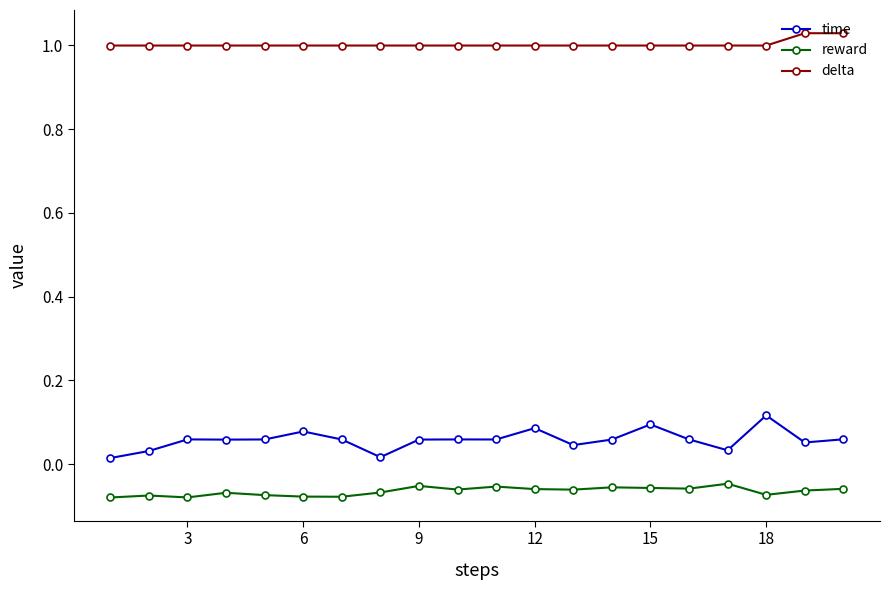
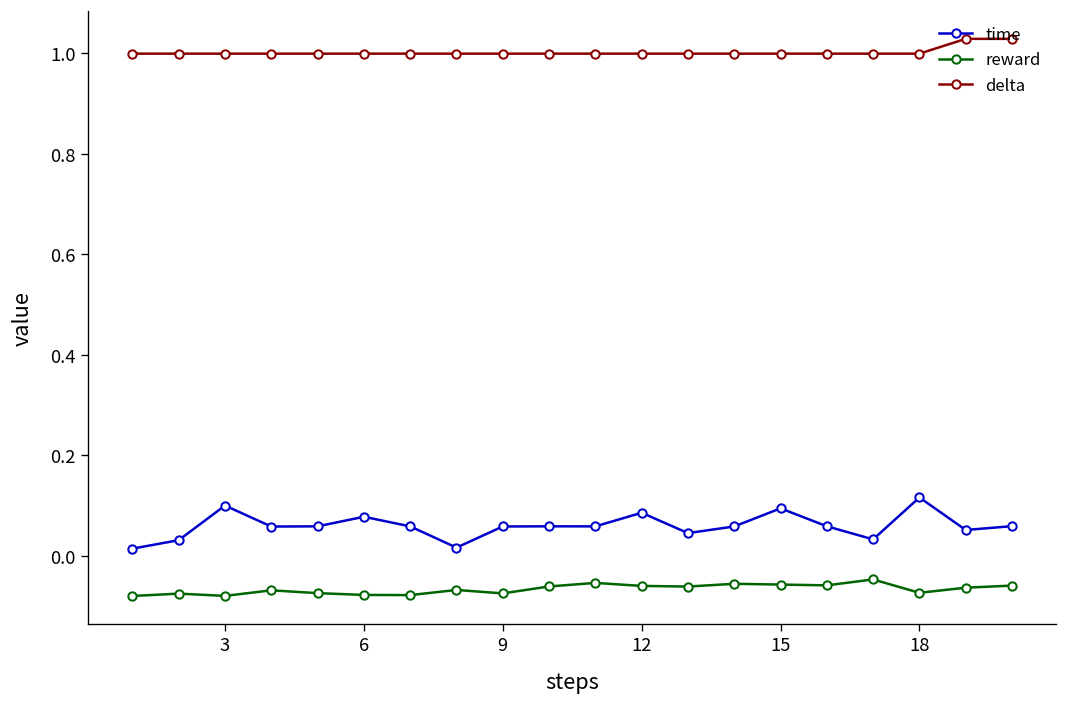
  {
    "time": {
-     "3": 0.06,
+     "3": 0.10,
      "6": 0.08,
      "9": 0.06,
      "12": 0.09,
      "15": 0.09,
      "18": 0.12
    },
    "reward": {
      "3": -0.08,
      "6": -0.08,
-     "9": -0.05,
+     "9": -0.07,
      "12": -0.06,
      "15": -0.06,
      "18": -0.07
    },
    "delta": {
      "3": 1.00,
      "6": 1.00,
      "9": 1.00,
      "12": 1.00,
      "15": 1.00,
      "18": 1.00
    }
  }
